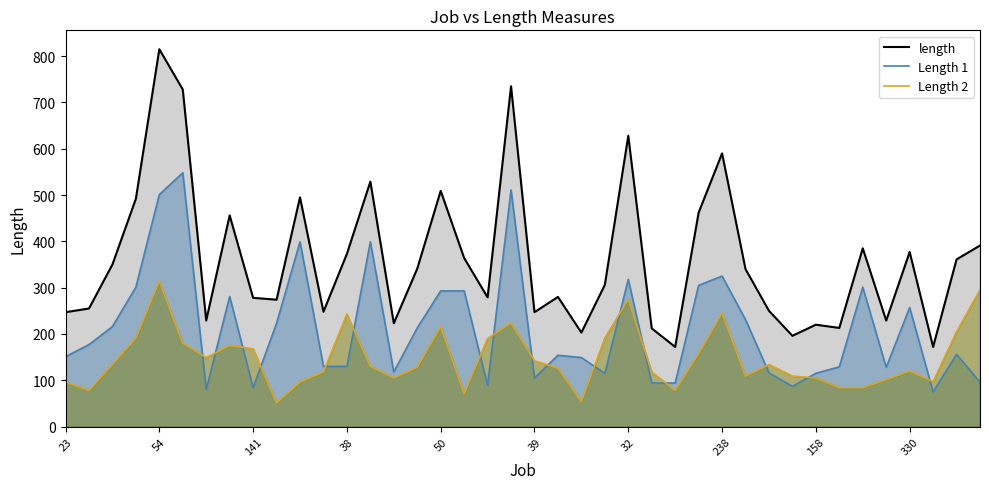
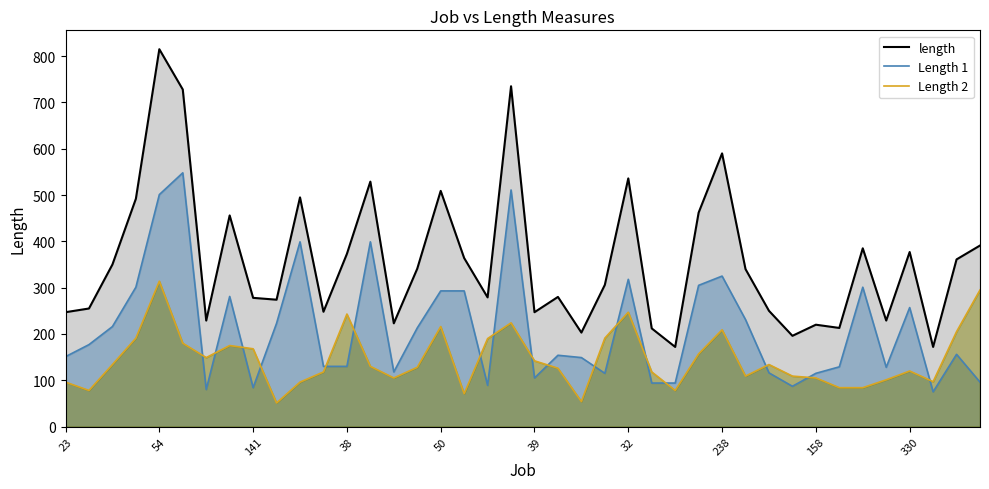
  {
    "length": {
      "54": 820,
      "141": 280,
      "50": 510,
-     "32": 630,
+     "32": 540,
      "238": 590,
      "158": 220,
      "330": 380
    },
    "Length 1": {
      "54": 500,
      "141": 80,
      "50": 290,
      "32": 320,
      "238": 330,
      "158": 120,
      "330": 260
    },
    "Length 2": {
      "54": 310,
      "141": 170,
      "50": 220,
-     "32": 280,
-     "238": 250,
+     "32": 250,
+     "238": 210,
      "158": 110,
      "330": 120
    }
  }
